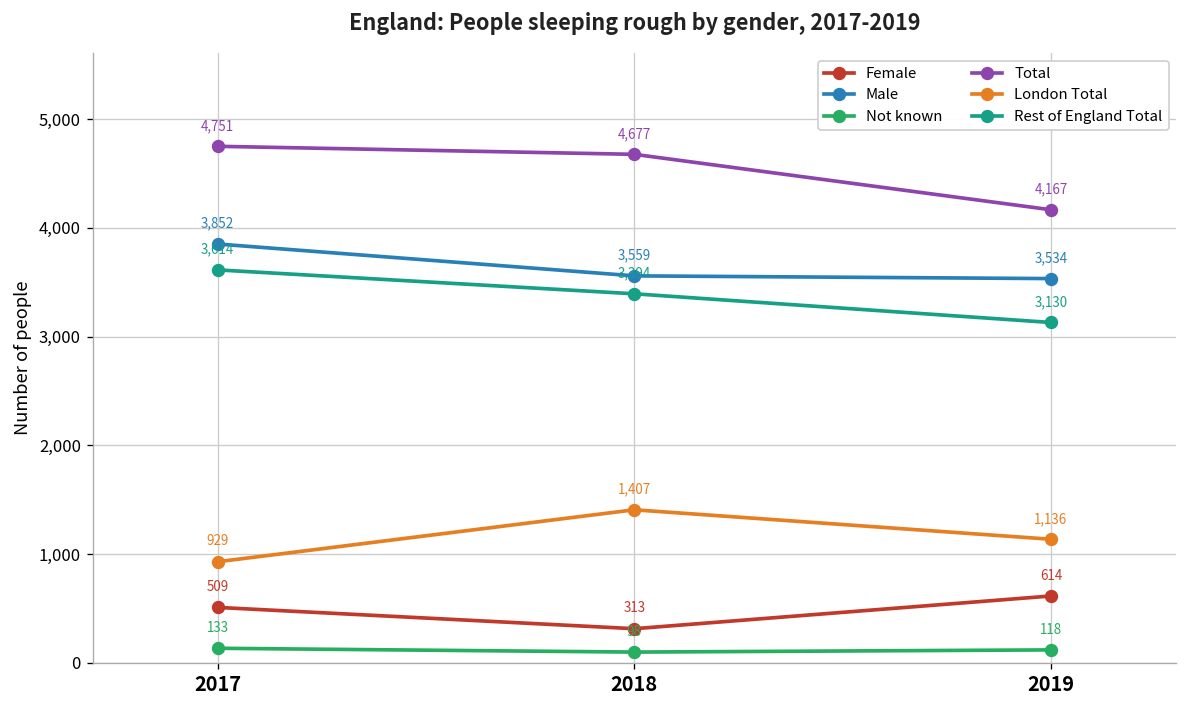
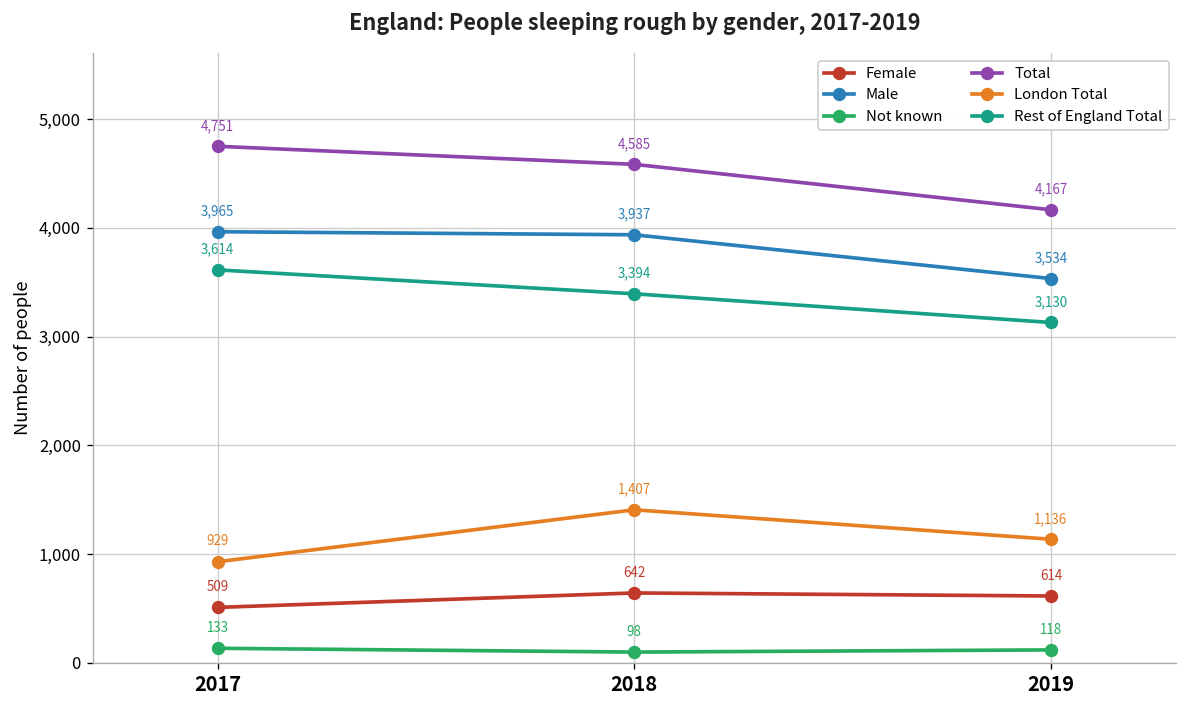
  {
    "Female": {
      "2017": "509",
-     "2018": "313",
+     "2018": "642",
      "2019": "614"
    },
    "Male": {
-     "2017": "3,852",
-     "2018": "3,559",
+     "2017": "3,965",
+     "2018": "3,937",
      "2019": "3,534"
    },
    "Total": {
      "2017": "4,751",
-     "2018": "4,677",
+     "2018": "4,585",
      "2019": "4,167"
    },
    "London Total": {
      "2017": "929",
      "2018": "1,407",
      "2019": "1,136"
    }
  }
